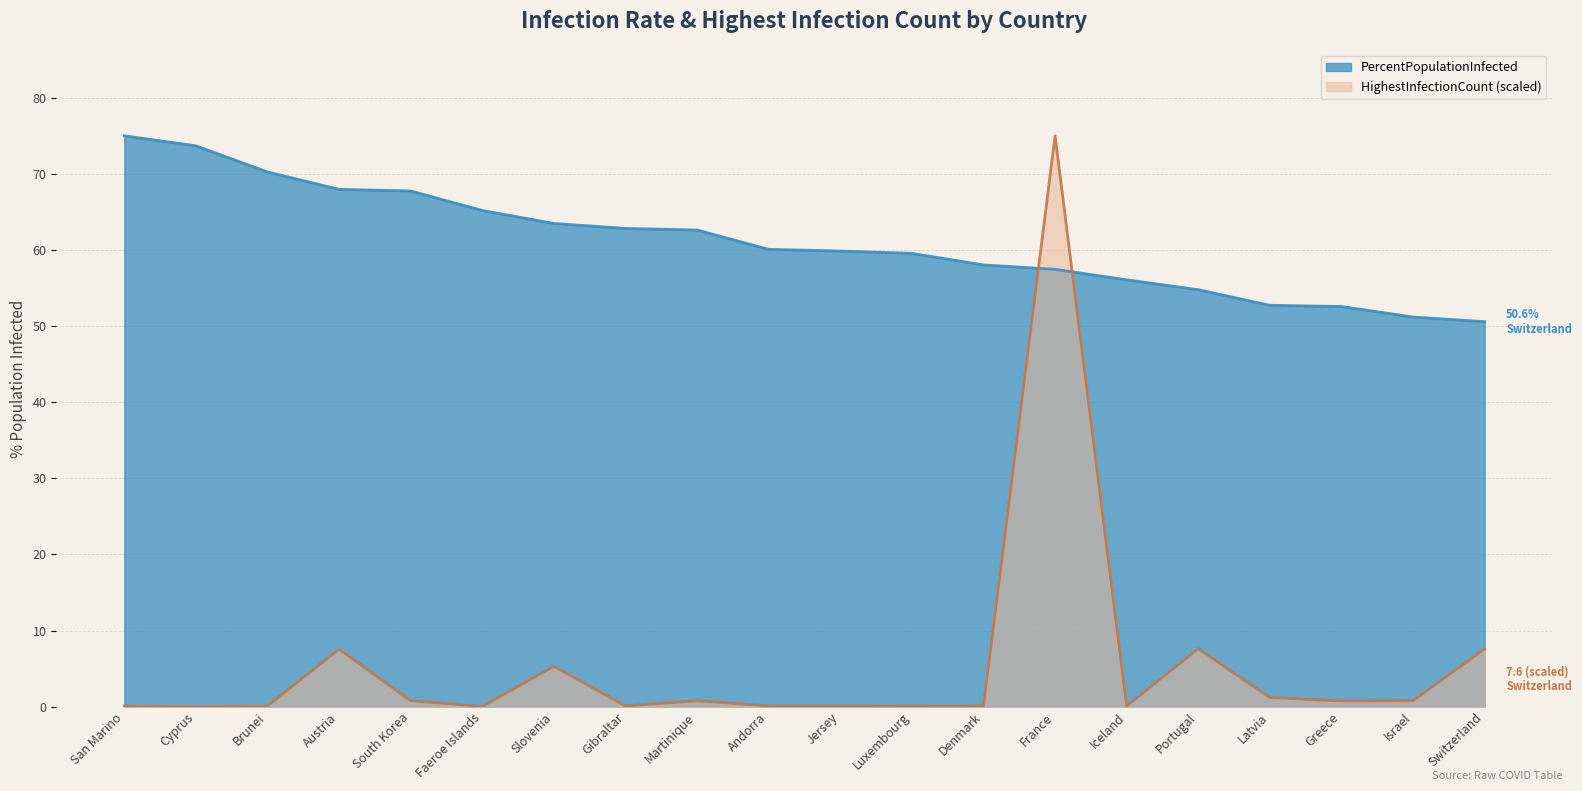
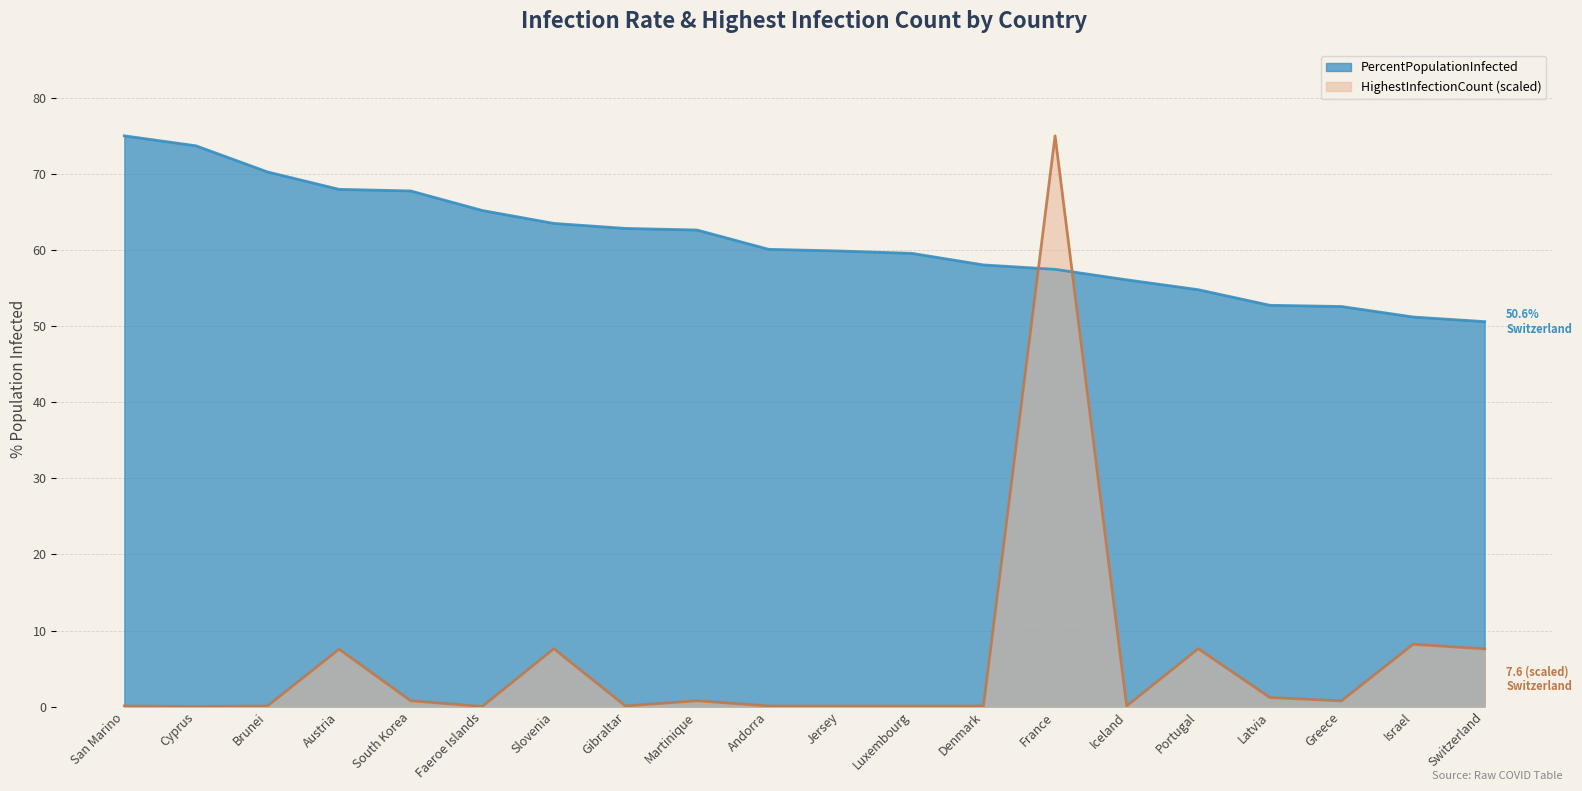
  {
    "PercentPopulationInfected": {
      "Switzerland": "50.6%"
    },
    "HighestInfectionCount (scaled)": {
      "San Marino": "0",
      "Cyprus": "0",
      "Brunei": "0",
      "Austria": "8",
      "South Korea": "1",
      "Faeroe Islands": "0",
-     "Slovenia": "5",
+     "Slovenia": "8",
      "Gibraltar": "0",
      "Martinique": "1",
      "Andorra": "0",
      "Jersey": "0",
      "Luxembourg": "0",
      "Denmark": "0",
      "France": "75",
      "Iceland": "0",
      "Portugal": "8",
      "Latvia": "1",
      "Greece": "1",
-     "Israel": "1",
+     "Israel": "8",
      "Switzerland": "8"
    }
  }
